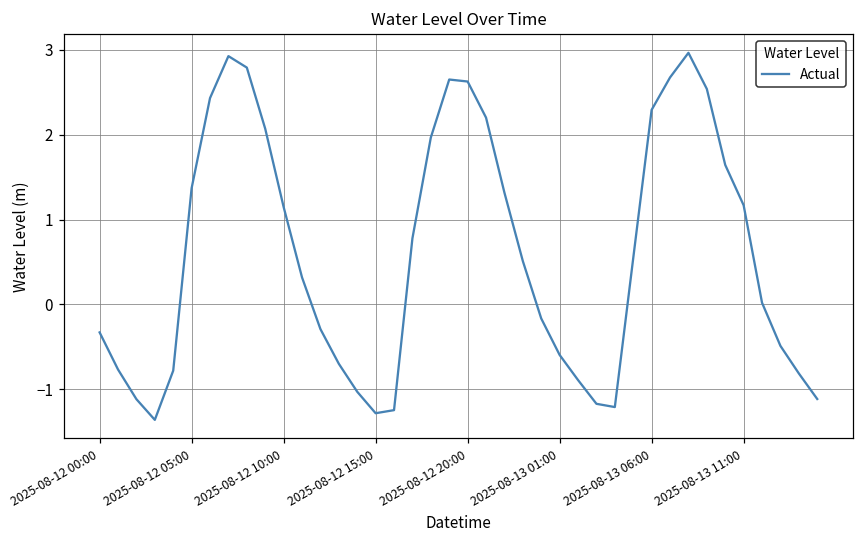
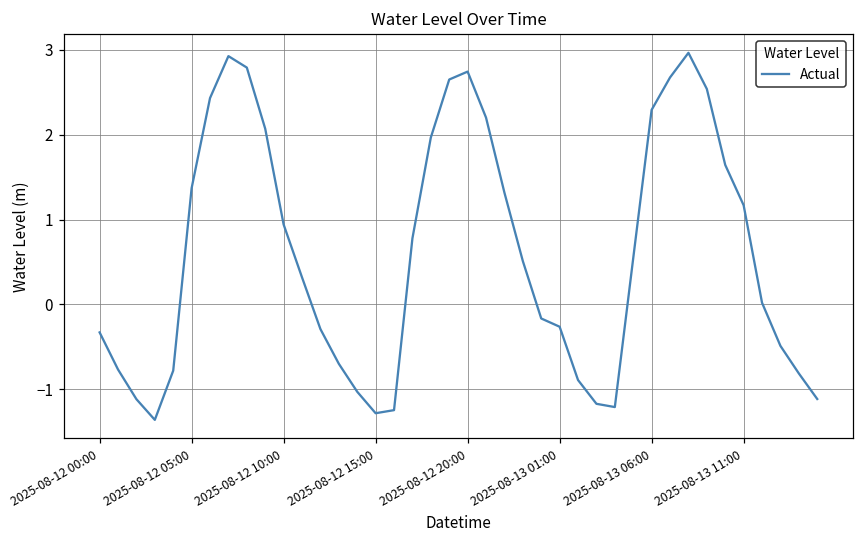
  {
    "2025-08-12 00:00": -0.3,
    "2025-08-12 05:00": 1.4,
-   "2025-08-12 10:00": 1.1,
+   "2025-08-12 10:00": 0.9,
    "2025-08-12 15:00": -1.3,
-   "2025-08-12 20:00": 2.6,
-   "2025-08-13 01:00": -0.6,
+   "2025-08-12 20:00": 2.7,
+   "2025-08-13 01:00": -0.3,
    "2025-08-13 06:00": 2.3,
    "2025-08-13 11:00": 1.2
  }
